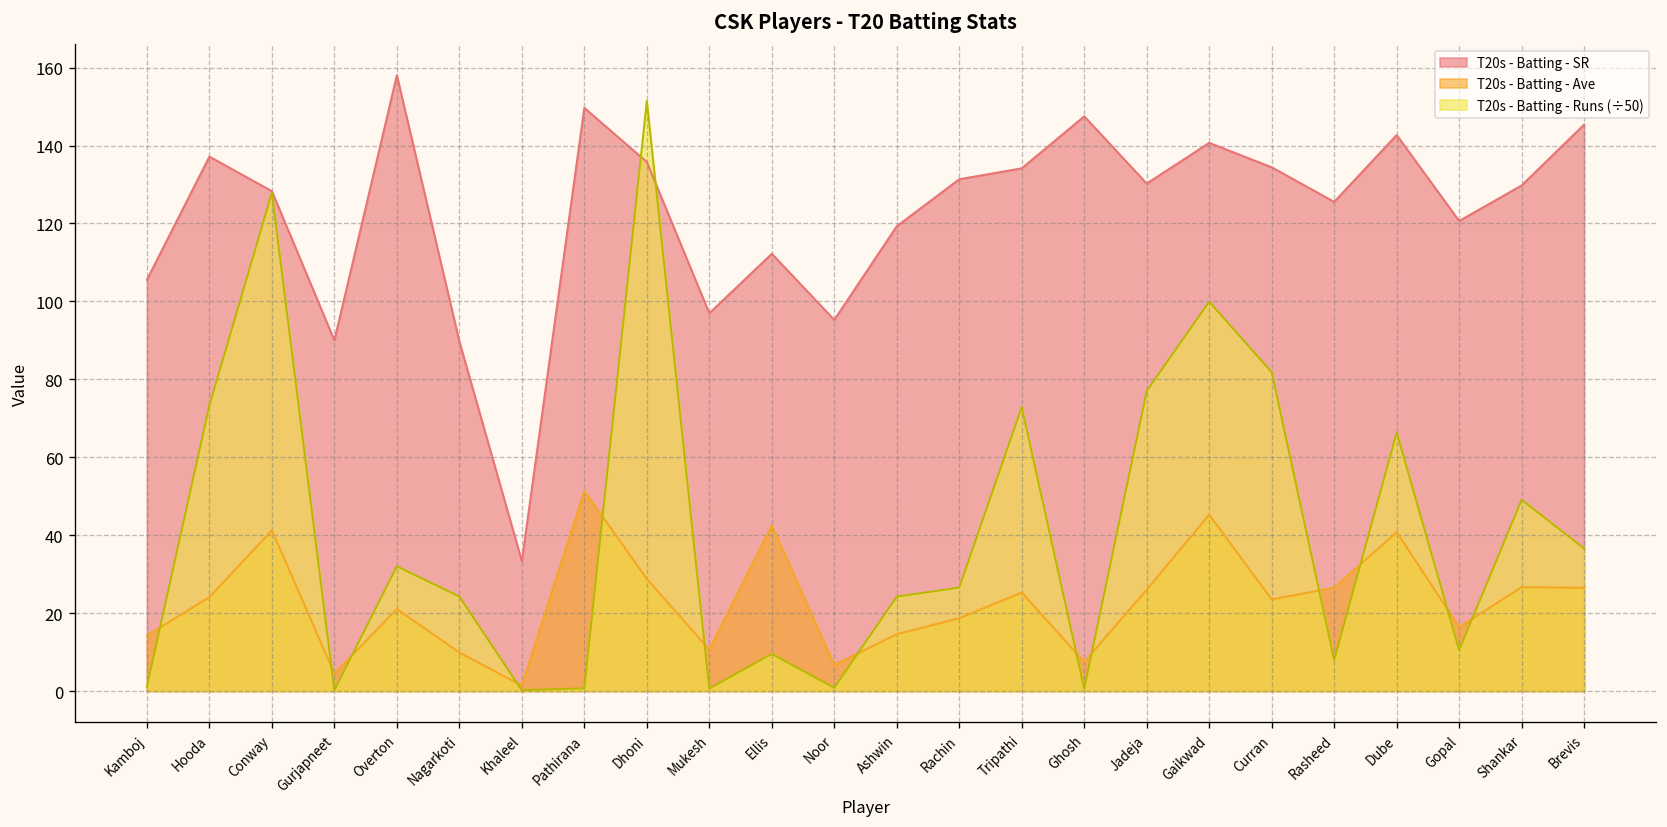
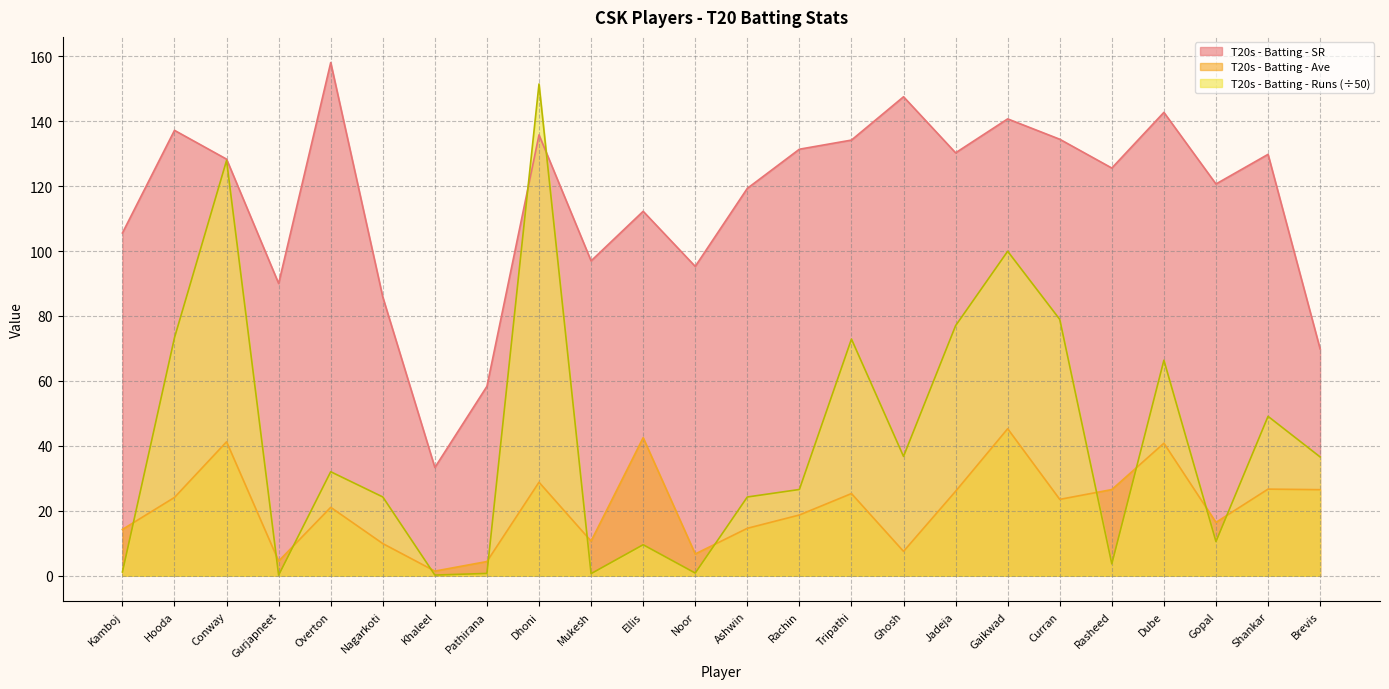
  {
    "T20s - Batting - SR": {
      "Kamboj": 106,
      "Hooda": 137,
      "Gurjapneet": 90,
      "Overton": 158,
-     "Nagarkoti": 90,
+     "Nagarkoti": 86,
      "Khaleel": 33,
-     "Pathirana": 150,
+     "Pathirana": 58,
      "Dhoni": 136,
      "Mukesh": 97,
      "Ellis": 112,
      "Noor": 95,
      "Ashwin": 119,
      "Rachin": 131,
      "Tripathi": 134,
      "Ghosh": 148,
      "Jadeja": 130,
      "Gaikwad": 141,
      "Curran": 134,
      "Rasheed": 126,
      "Dube": 143,
      "Gopal": 121,
      "Shankar": 130,
-     "Brevis": 145
+     "Brevis": 70
    },
    "T20s - Batting - Ave": {
      "Kamboj": 14,
      "Hooda": 24,
      "Conway": 41,
      "Gurjapneet": 5,
      "Overton": 21,
      "Nagarkoti": 10,
      "Khaleel": 1,
-     "Pathirana": 51,
+     "Pathirana": 4,
      "Dhoni": 29,
      "Mukesh": 11,
      "Ellis": 43,
      "Noor": 7,
      "Ashwin": 15,
      "Rachin": 19,
      "Tripathi": 25,
      "Ghosh": 8,
      "Jadeja": 26,
      "Gaikwad": 45,
      "Curran": 24,
      "Rasheed": 27,
      "Dube": 41,
      "Gopal": 16,
      "Shankar": 27,
      "Brevis": 27
    },
    "T20s - Batting - Runs (÷50)": {
      "Kamboj": 1,
      "Hooda": 73,
      "Gurjapneet": 0,
      "Overton": 32,
      "Nagarkoti": 24,
      "Khaleel": 0,
      "Pathirana": 1,
      "Dhoni": 151,
      "Mukesh": 1,
      "Ellis": 10,
      "Noor": 1,
      "Ashwin": 24,
      "Rachin": 27,
      "Tripathi": 73,
-     "Ghosh": 1,
+     "Ghosh": 37,
      "Jadeja": 77,
      "Gaikwad": 100,
-     "Curran": 82,
-     "Rasheed": 8,
+     "Curran": 79,
+     "Rasheed": 4,
      "Dube": 66,
      "Gopal": 11,
      "Shankar": 49,
      "Brevis": 37
    }
  }
